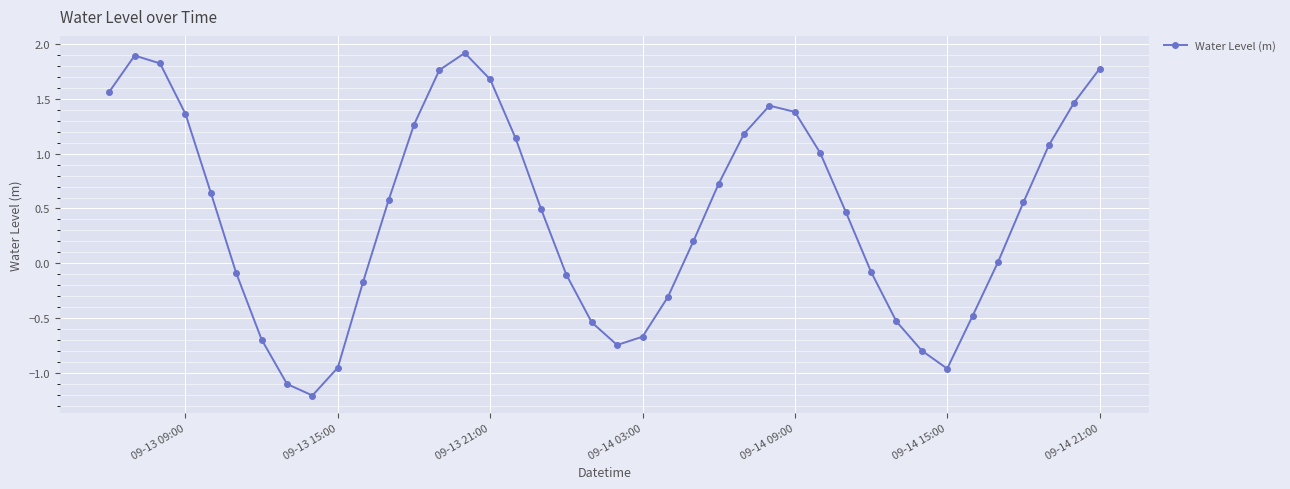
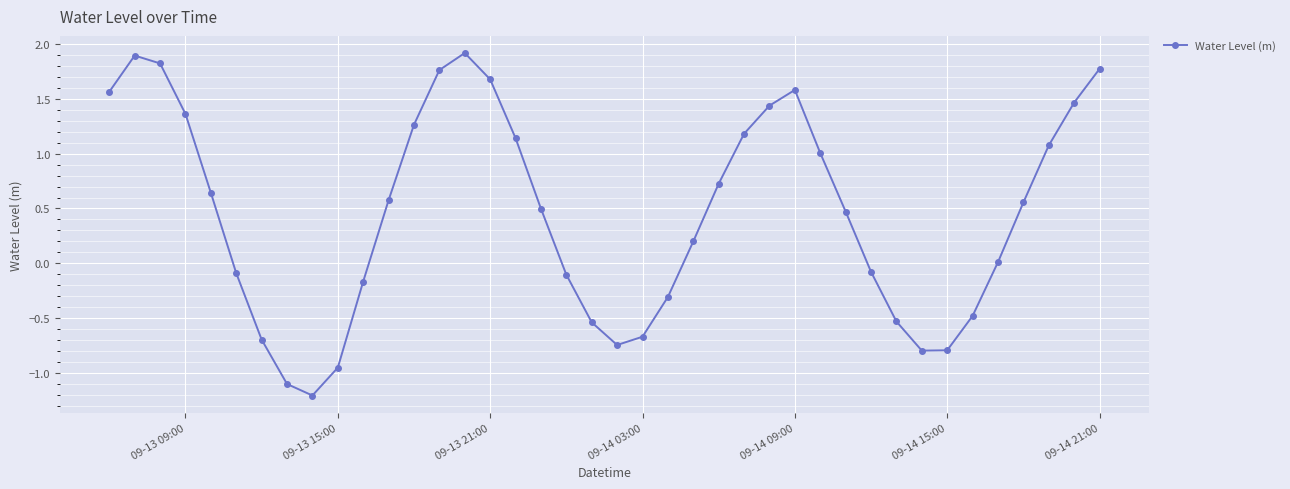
  {
    "09-13 09:00": 1.36,
    "09-13 15:00": -0.95,
    "09-13 21:00": 1.68,
    "09-14 03:00": -0.67,
-   "09-14 09:00": 1.38,
-   "09-14 15:00": -0.96,
+   "09-14 09:00": 1.58,
+   "09-14 15:00": -0.79,
    "09-14 21:00": 1.77
  }
